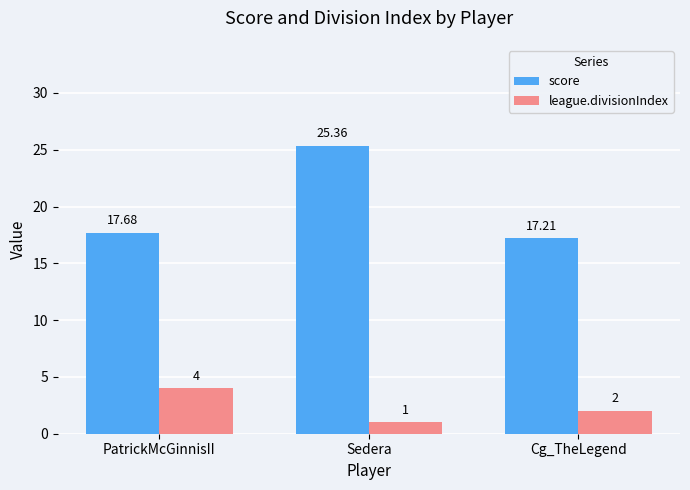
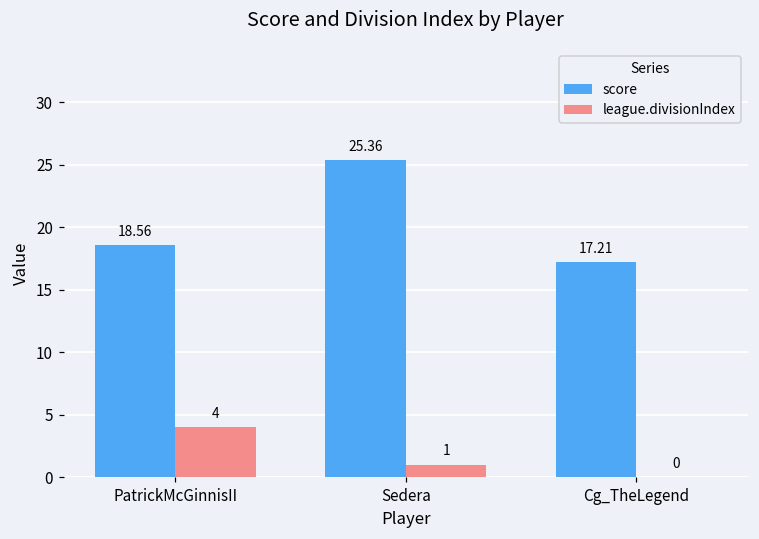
  {
    "score": {
-     "PatrickMcGinnisII": 17.68,
+     "PatrickMcGinnisII": 18.56,
      "Sedera": 25.36,
      "Cg_TheLegend": 17.21
    },
    "league.divisionIndex": {
      "PatrickMcGinnisII": 4,
      "Sedera": 1,
-     "Cg_TheLegend": 2
+     "Cg_TheLegend": 0
    }
  }
